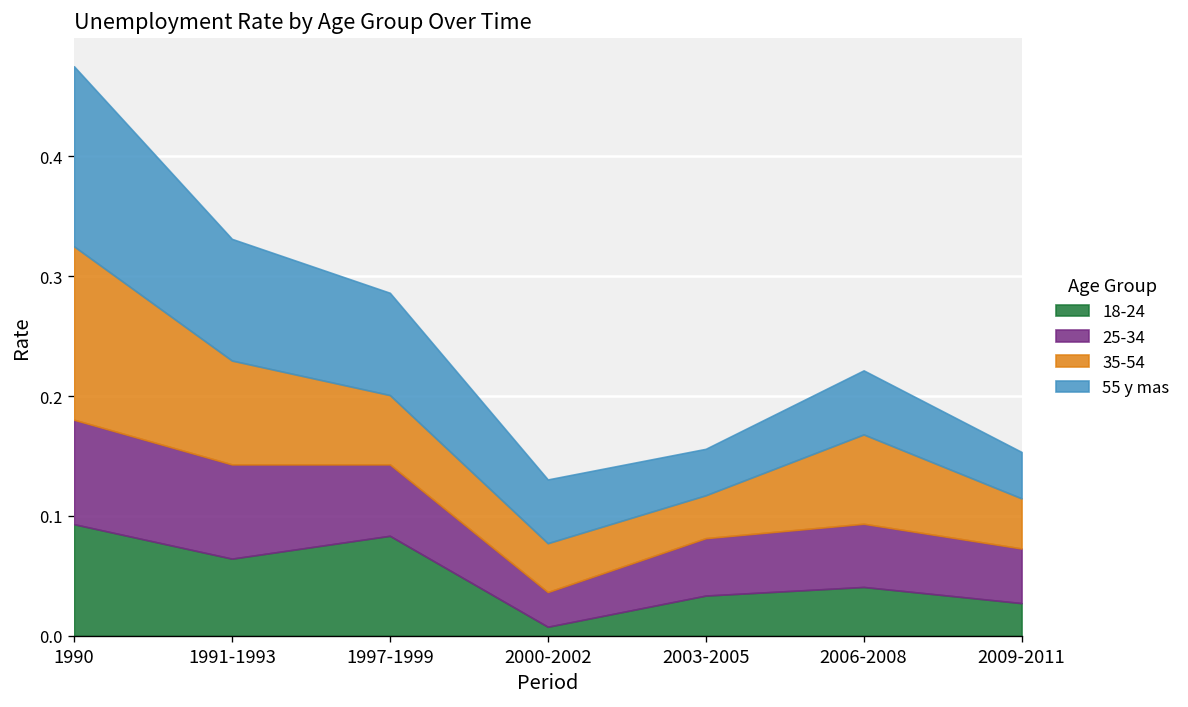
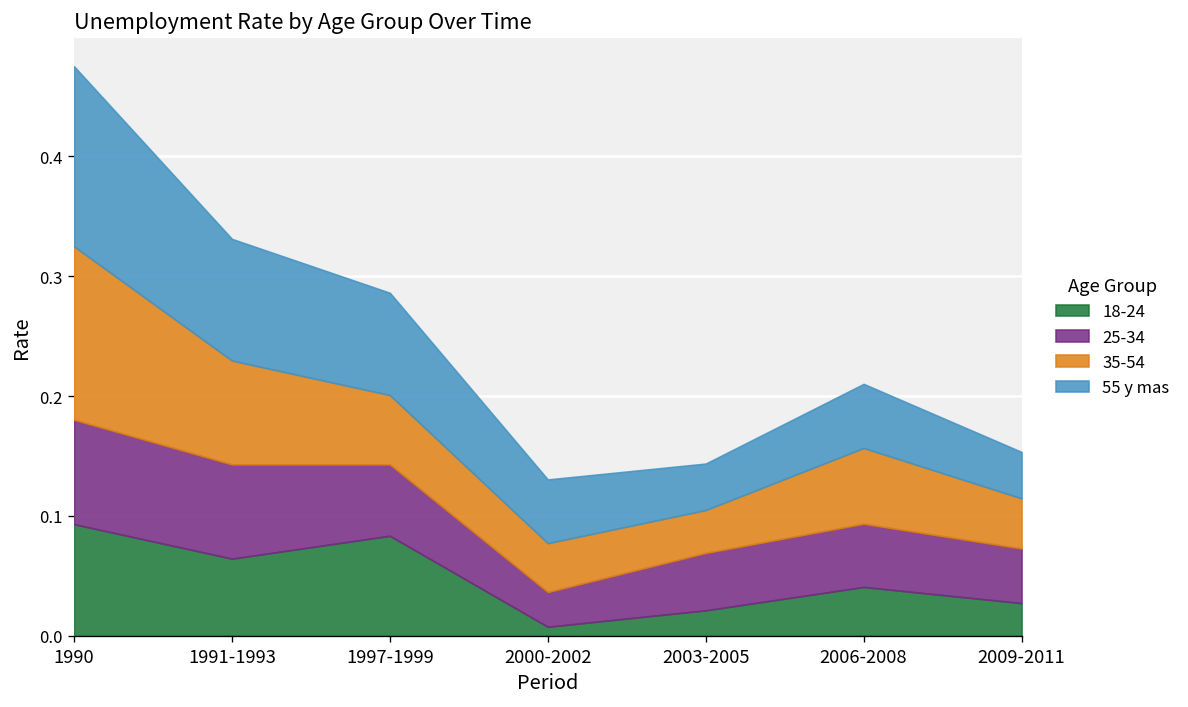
  {
    "18-24": {
      "1990": 0.09,
      "1991-1993": 0.06,
      "1997-1999": 0.08,
      "2000-2002": 0.01,
-     "2003-2005": 0.03,
+     "2003-2005": 0.02,
      "2006-2008": 0.04,
      "2009-2011": 0.03
    },
    "25-34": {
      "1990": 0.09,
      "1991-1993": 0.08,
      "1997-1999": 0.06,
      "2000-2002": 0.03,
      "2003-2005": 0.05,
      "2006-2008": 0.05,
      "2009-2011": 0.05
    },
    "35-54": {
      "1990": 0.14,
      "1991-1993": 0.09,
      "1997-1999": 0.06,
      "2000-2002": 0.04,
      "2003-2005": 0.04,
-     "2006-2008": 0.07,
+     "2006-2008": 0.06,
      "2009-2011": 0.04
    },
    "55 y mas": {
      "1990": 0.15,
      "1991-1993": 0.10,
      "1997-1999": 0.09,
      "2000-2002": 0.05,
      "2003-2005": 0.04,
      "2006-2008": 0.05,
      "2009-2011": 0.04
    }
  }
